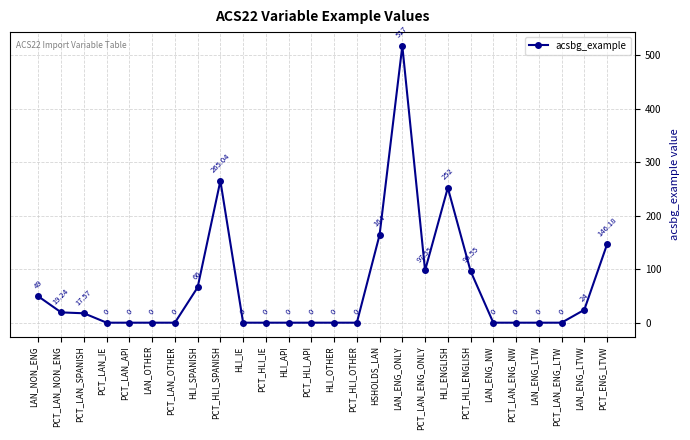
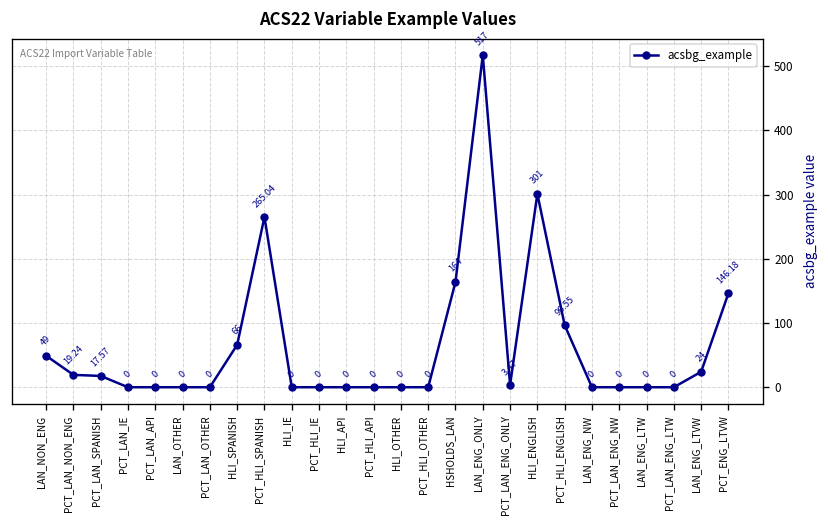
  {
    "LAN_NON_ENG": 49,
    "PCT_LAN_NON_ENG": 19.24,
    "PCT_LAN_SPANISH": 17.57,
    "PCT_LAN_IE": 0,
    "PCT_LAN_API": 0,
    "LAN_OTHER": 0,
    "PCT_LAN_OTHER": 0,
    "HLI_SPANISH": 66,
    "PCT_HLI_SPANISH": 265.04,
    "HLI_IE": 0,
    "PCT_HLI_IE": 0,
    "HLI_API": 0,
    "PCT_HLI_API": 0,
    "HLI_OTHER": 0,
    "PCT_HLI_OTHER": 0,
    "HSHOLDS_LAN": 164,
    "LAN_ENG_ONLY": 517,
-   "PCT_LAN_ENG_ONLY": 97.55,
-   "HLI_ENGLISH": 252,
+   "PCT_LAN_ENG_ONLY": 3.47,
+   "HLI_ENGLISH": 301,
    "PCT_HLI_ENGLISH": 96.55,
    "LAN_ENG_NW": 0,
    "PCT_LAN_ENG_NW": 0,
    "LAN_ENG_LTW": 0,
    "PCT_LAN_ENG_LTW": 0,
    "LAN_ENG_LTVW": 24,
    "PCT_ENG_LTVW": 146.18
  }
